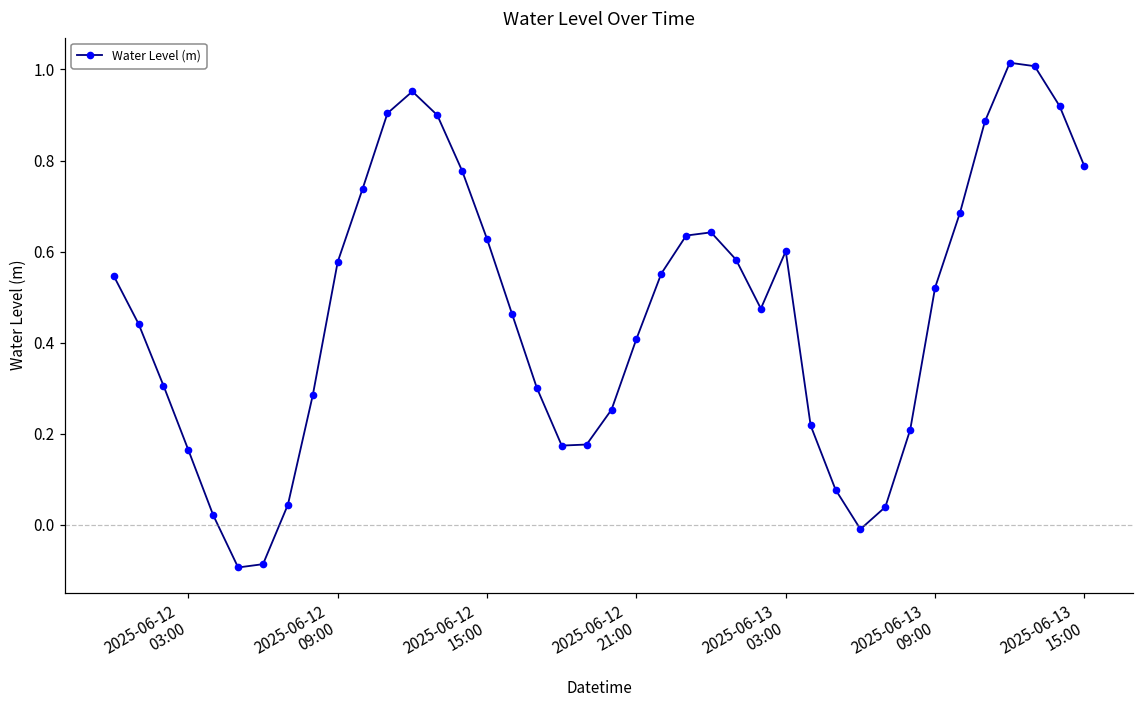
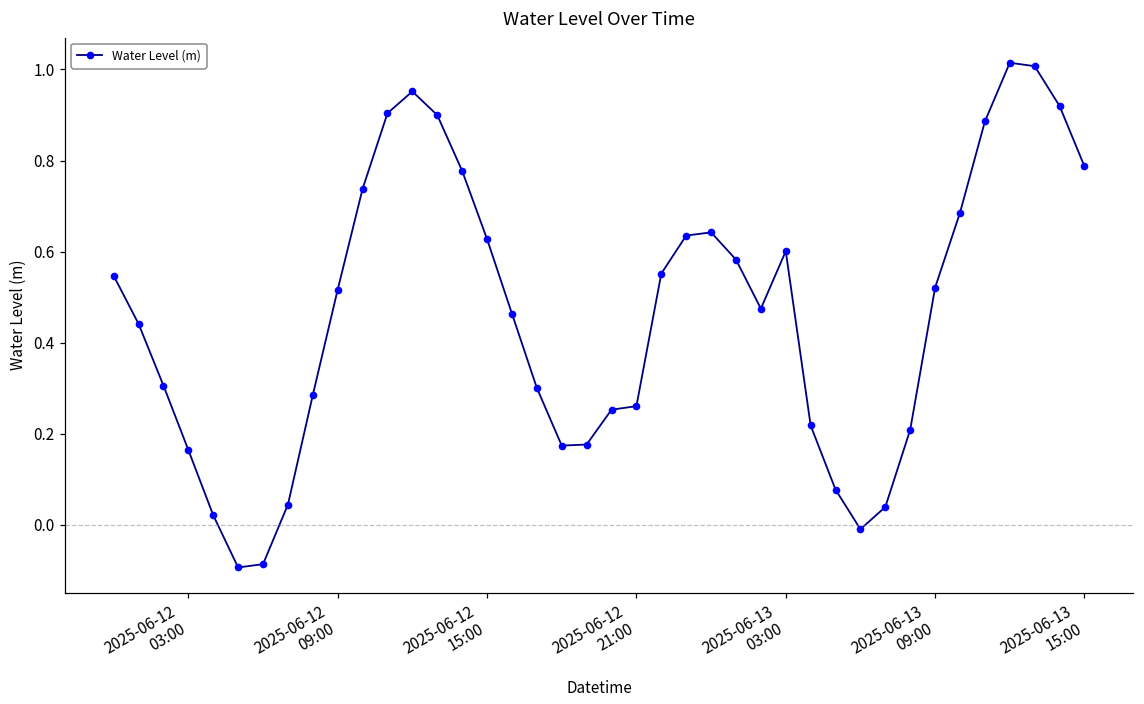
  {
    "2025-06-12 03:00": 0.16,
-   "2025-06-12 09:00": 0.58,
+   "2025-06-12 09:00": 0.52,
    "2025-06-12 15:00": 0.63,
-   "2025-06-12 21:00": 0.41,
+   "2025-06-12 21:00": 0.26,
    "2025-06-13 03:00": 0.60,
    "2025-06-13 09:00": 0.52,
    "2025-06-13 15:00": 0.79
  }
